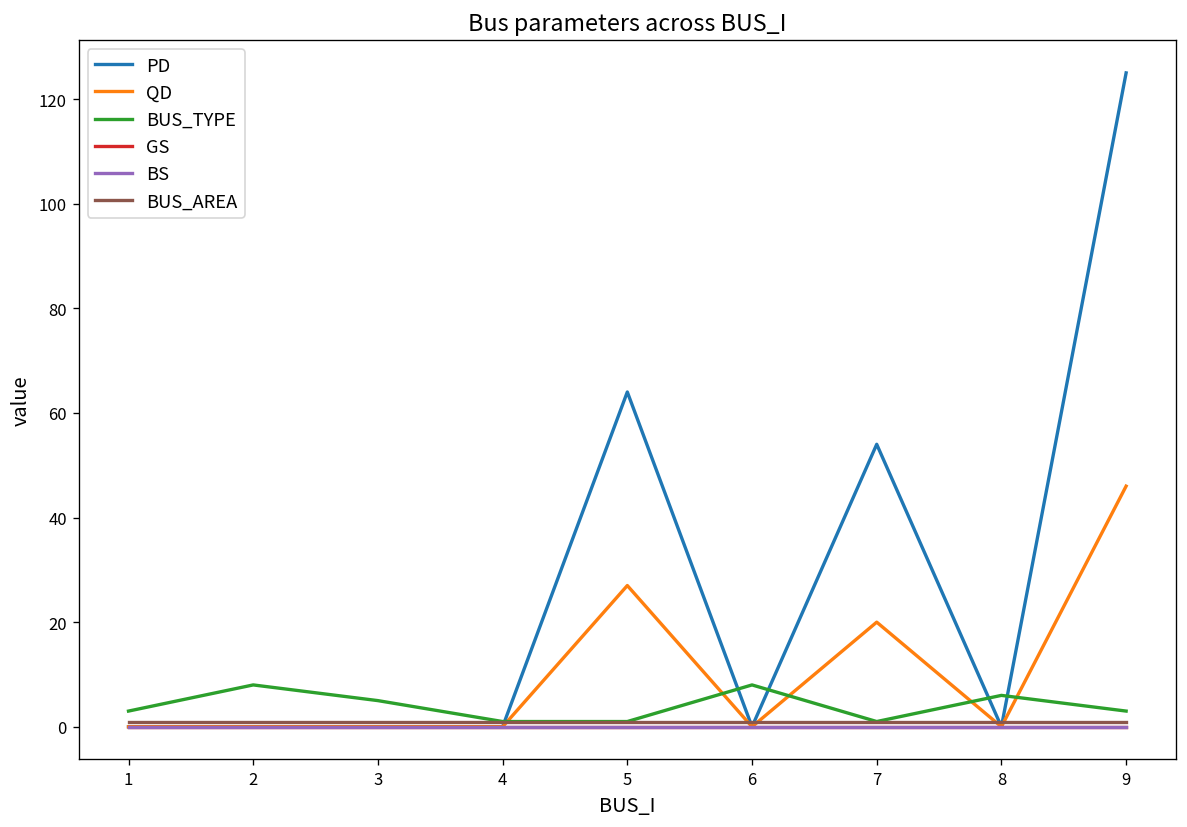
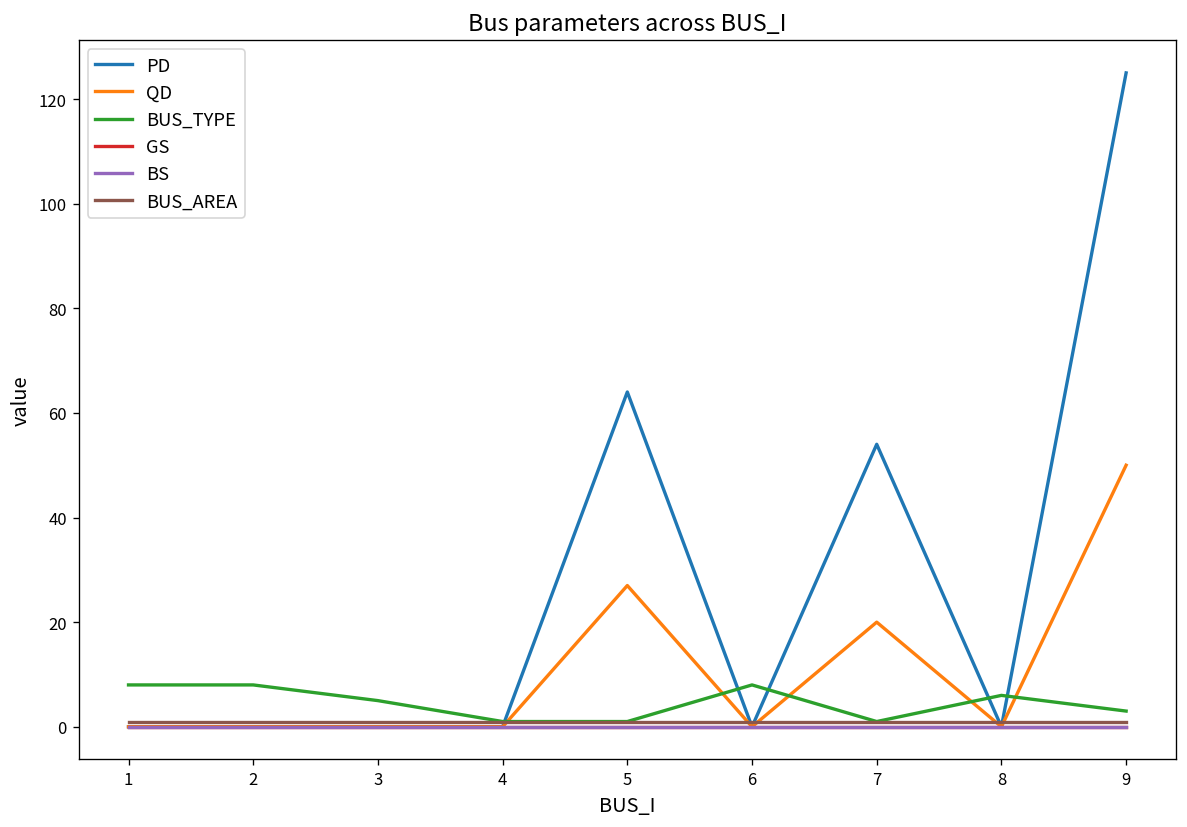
  {
    "PD": {
      "5": 64,
      "7": 54,
      "9": 125
    },
    "QD": {
      "5": 27,
      "7": 20,
-     "9": 46
+     "9": 50
    },
    "BUS_TYPE": {
-     "1": 3,
+     "1": 8,
      "2": 8,
      "3": 5,
      "6": 8,
      "8": 6,
      "9": 3
    },
    "BS": {
      "5": 0,
      "7": 0,
      "9": 0
    },
    "BUS_AREA": {
      "1": 1,
      "2": 1,
      "3": 1,
      "6": 1,
      "8": 1,
      "9": 1
    }
  }
